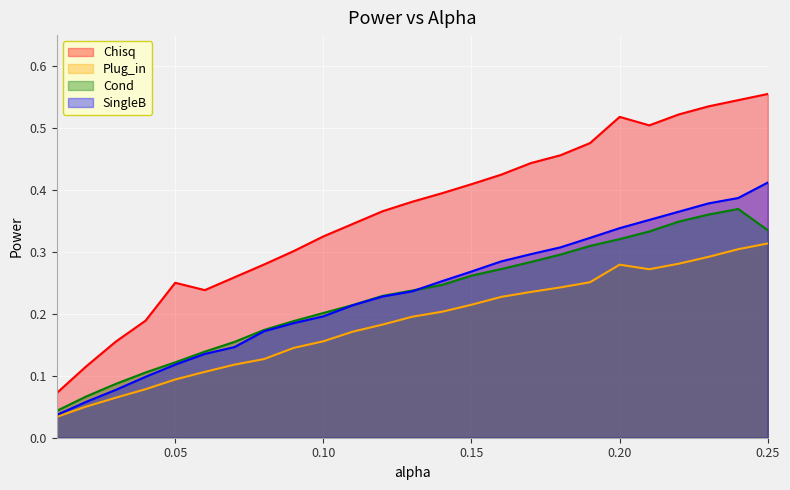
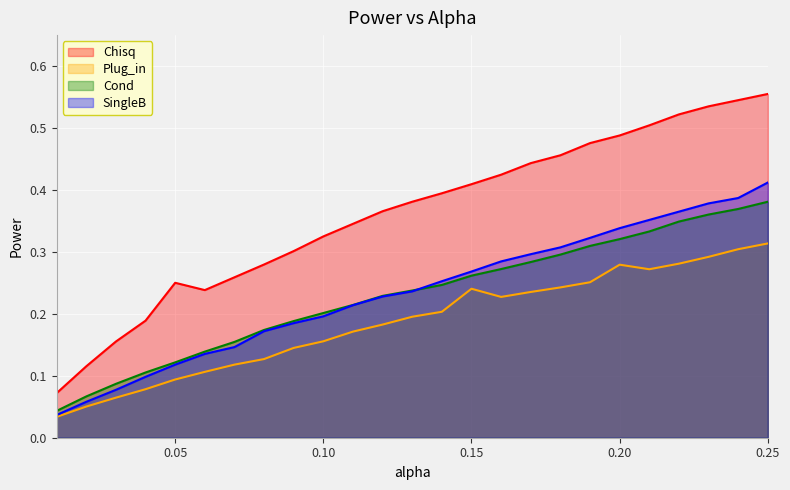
  {
    "Chisq": {
      "0.05": 0.25,
      "0.10": 0.33,
      "0.15": 0.41,
-     "0.20": 0.52,
+     "0.20": 0.49,
      "0.25": 0.56
    },
    "Plug_in": {
      "0.05": 0.09,
      "0.10": 0.16,
-     "0.15": 0.21,
+     "0.15": 0.24,
      "0.20": 0.28,
      "0.25": 0.31
    },
    "Cond": {
      "0.10": 0.20,
      "0.15": 0.26,
      "0.20": 0.32,
-     "0.25": 0.34
+     "0.25": 0.38
    },
    "SingleB": {
      "0.10": 0.20,
      "0.15": 0.27,
      "0.20": 0.34,
      "0.25": 0.41
    }
  }
